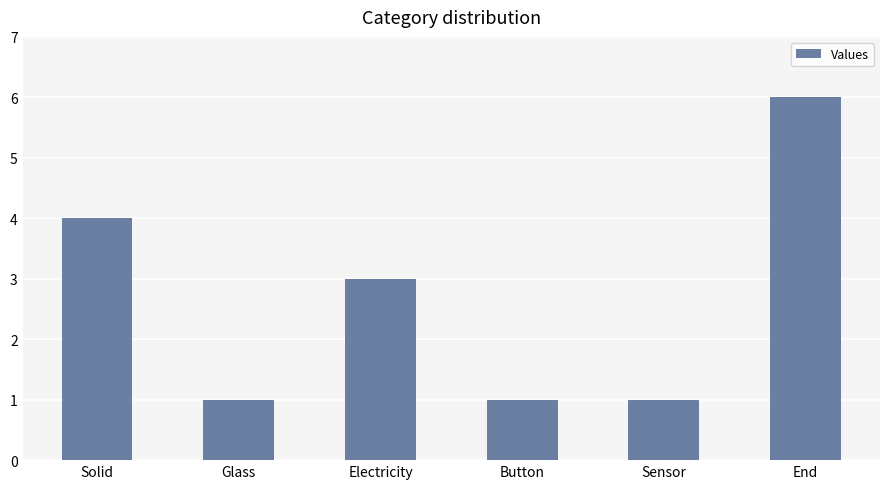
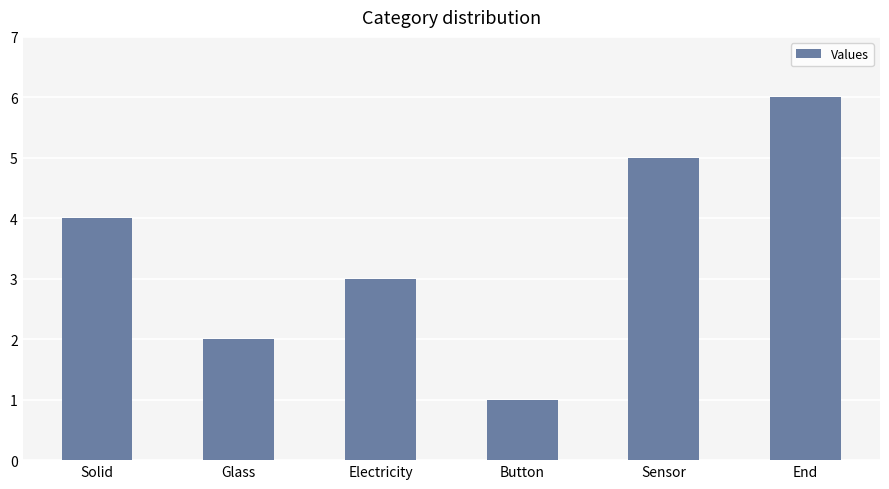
  {
    "Solid": 4,
-   "Glass": 1,
+   "Glass": 2,
    "Electricity": 3,
    "Button": 1,
-   "Sensor": 1,
+   "Sensor": 5,
    "End": 6
  }
